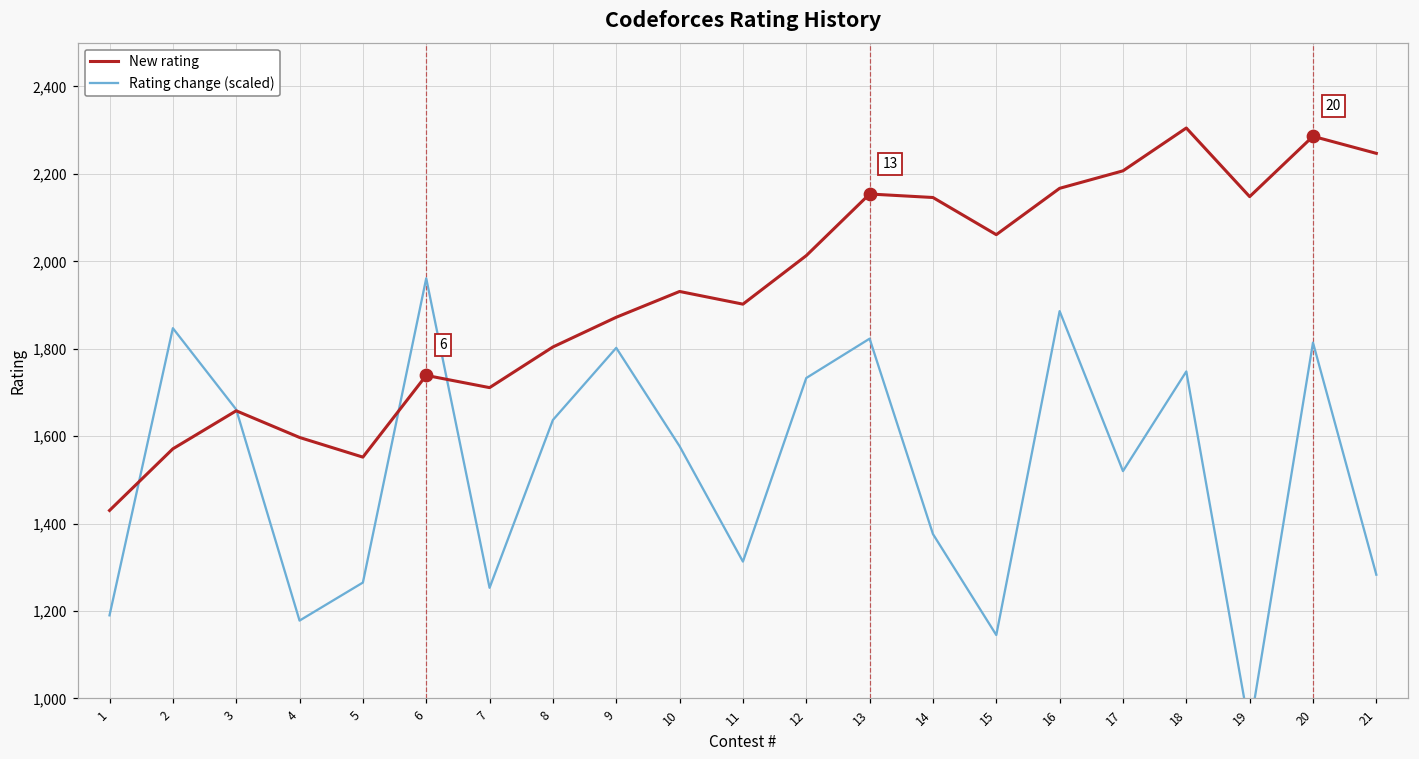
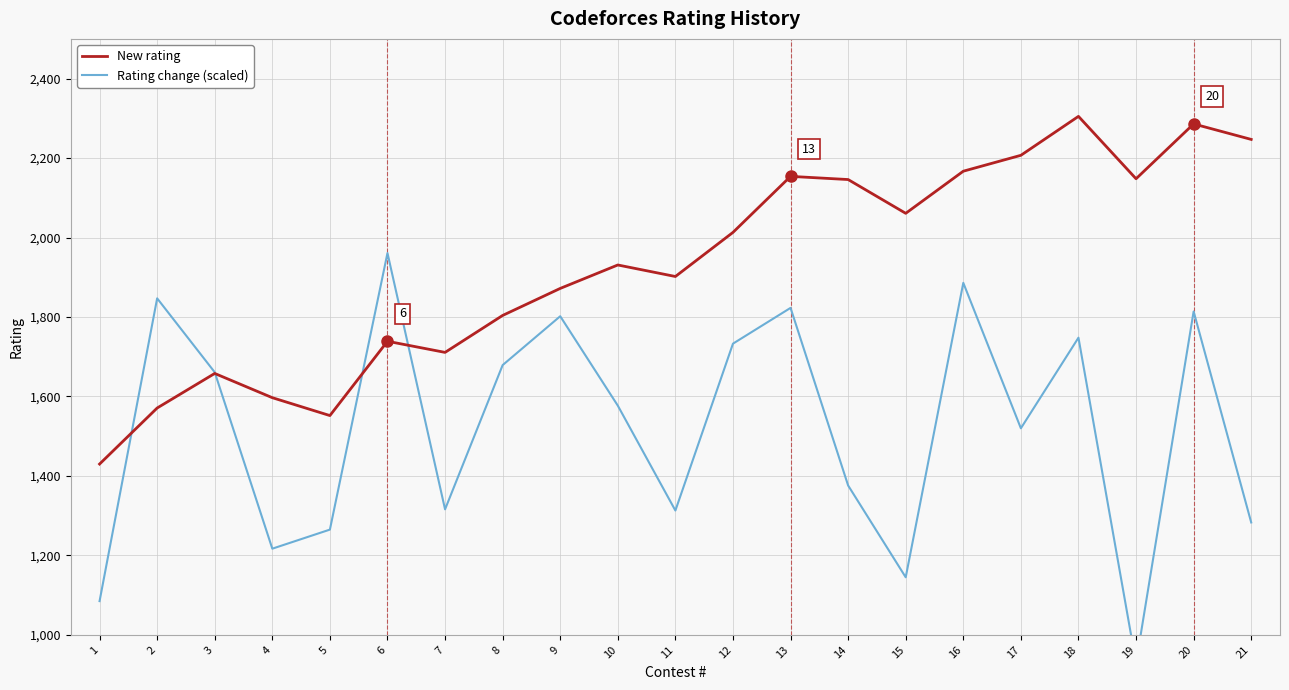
  {
    "Rating change (scaled)": {
-     "1": "1,190",
+     "1": "1,090",
      "2": "1,850",
-     "4": "1,180",
+     "4": "1,220",
      "5": "1,270",
      "6": "1,960",
-     "7": "1,250",
-     "8": "1,640",
+     "7": "1,320",
+     "8": "1,680",
      "9": "1,800",
      "10": "1,580",
      "11": "1,310",
      "12": "1,730",
      "13": "1,820",
      "14": "1,380",
      "15": "1,150",
      "16": "1,890",
      "17": "1,520",
      "18": "1,750",
      "20": "1,810",
      "21": "1,280"
    }
  }
